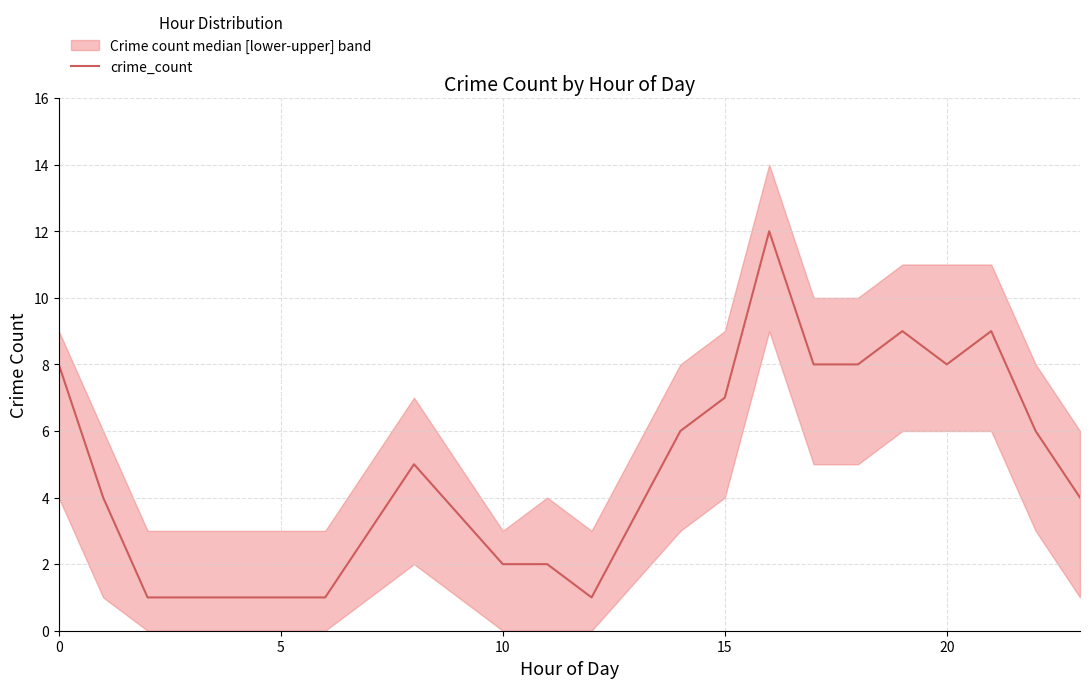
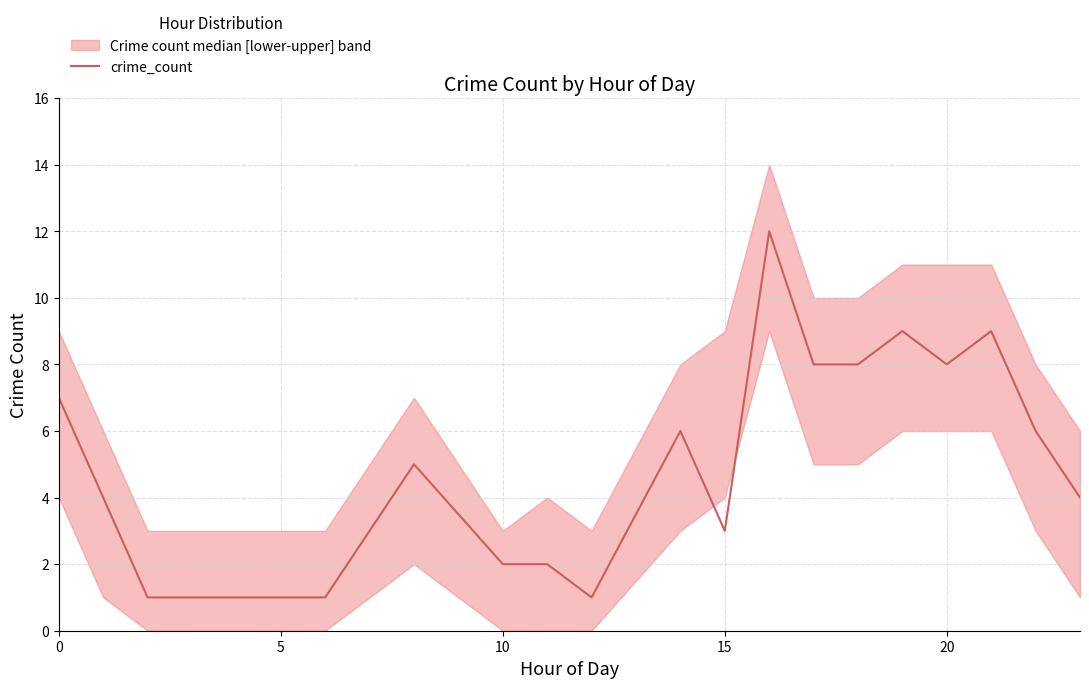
  {
    "crime_count": {
-     "0": 8,
+     "0": 7,
      "5": 1,
      "10": 2,
-     "15": 7,
+     "15": 3,
      "20": 8
    }
  }
